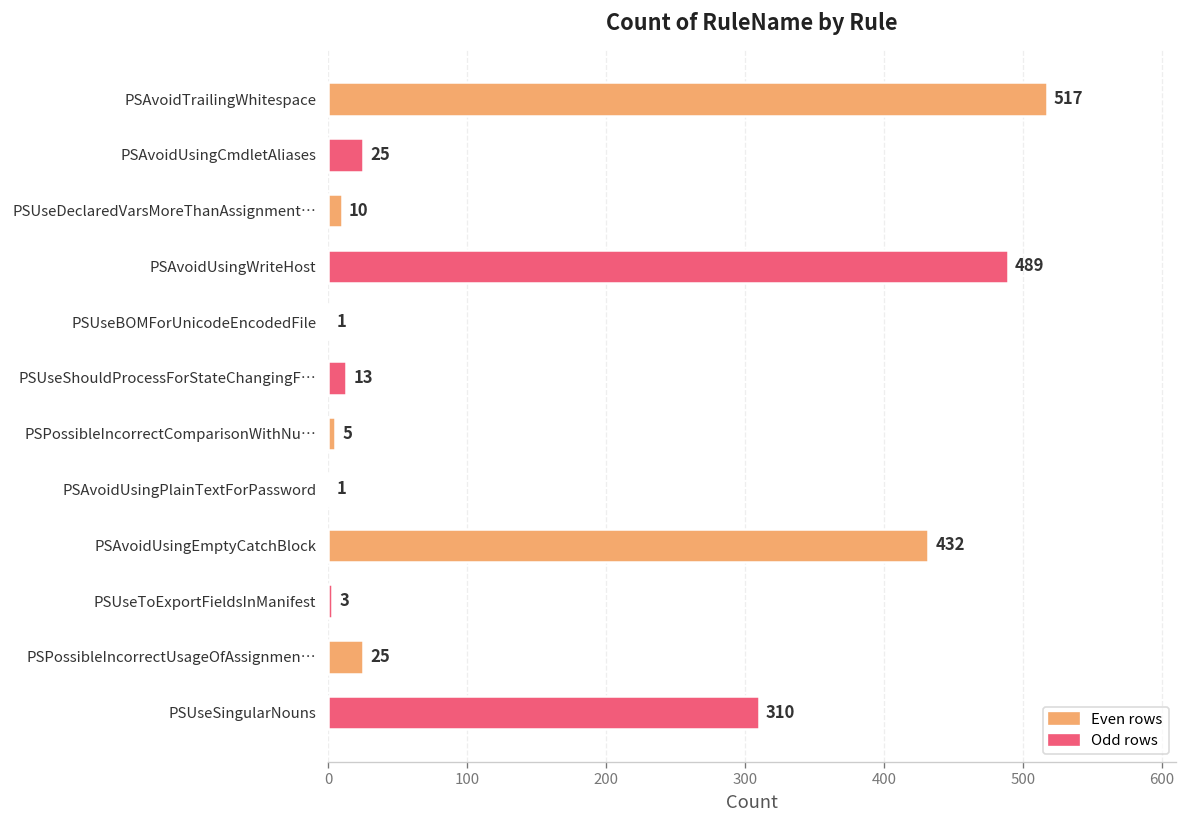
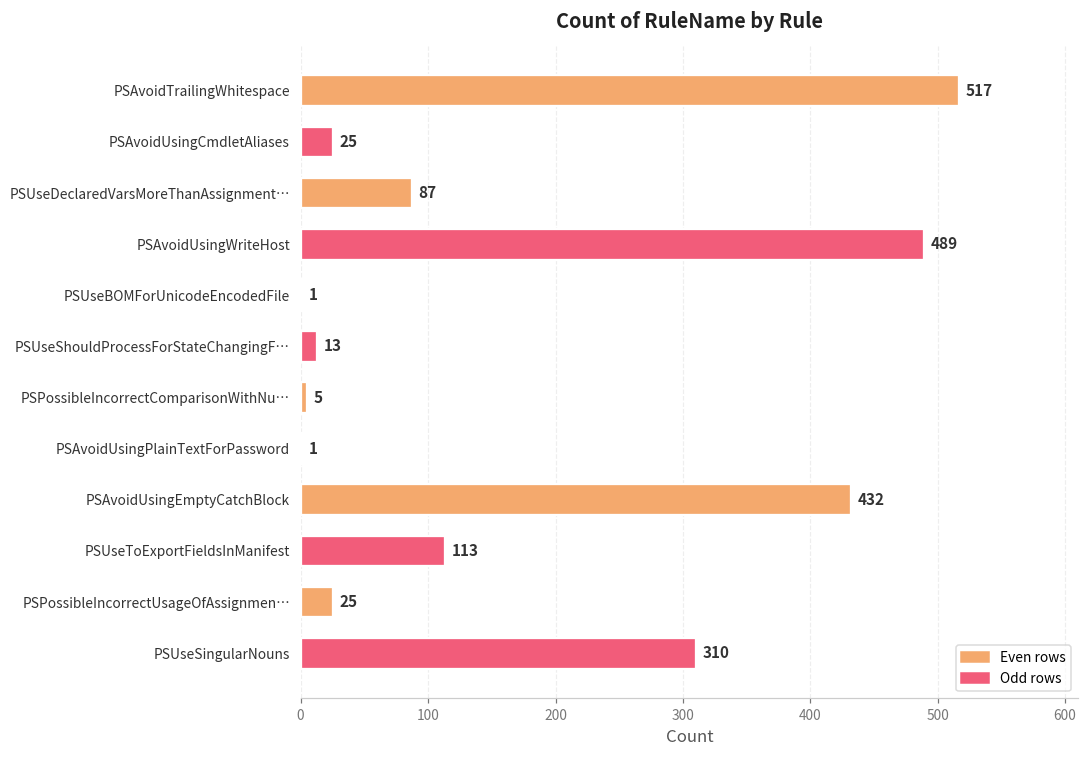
  {
    "PSAvoidTrailingWhitespace": 517,
    "PSAvoidUsingCmdletAliases": 25,
-   "PSUseDeclaredVarsMoreThanAssignment…": 10,
+   "PSUseDeclaredVarsMoreThanAssignment…": 87,
    "PSAvoidUsingWriteHost": 489,
    "PSUseBOMForUnicodeEncodedFile": 1,
    "PSUseShouldProcessForStateChangingF…": 13,
    "PSPossibleIncorrectComparisonWithNu…": 5,
    "PSAvoidUsingPlainTextForPassword": 1,
    "PSAvoidUsingEmptyCatchBlock": 432,
-   "PSUseToExportFieldsInManifest": 3,
+   "PSUseToExportFieldsInManifest": 113,
    "PSPossibleIncorrectUsageOfAssignmen…": 25,
    "PSUseSingularNouns": 310
  }
